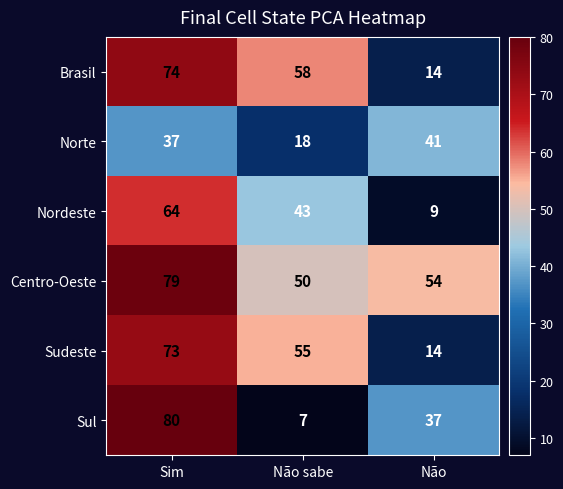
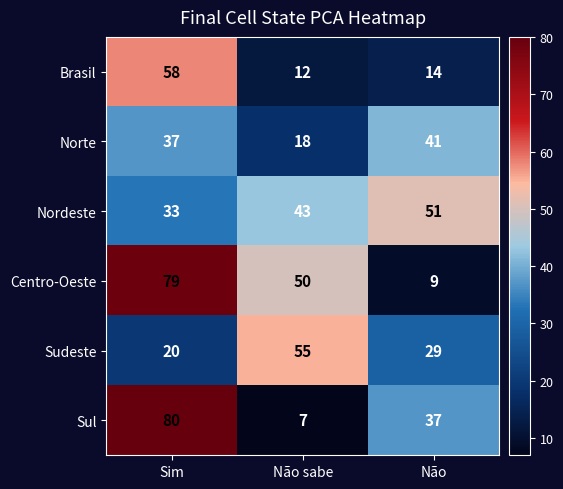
  {
    "Brasil": {
-     "Sim": 74,
-     "Não sabe": 58,
+     "Sim": 58,
+     "Não sabe": 12,
      "Não": 14
    },
    "Norte": {
      "Sim": 37,
      "Não sabe": 18,
      "Não": 41
    },
    "Nordeste": {
-     "Sim": 64,
+     "Sim": 33,
      "Não sabe": 43,
-     "Não": 9
+     "Não": 51
    },
    "Centro-Oeste": {
      "Sim": 79,
      "Não sabe": 50,
-     "Não": 54
+     "Não": 9
    },
    "Sudeste": {
-     "Sim": 73,
+     "Sim": 20,
      "Não sabe": 55,
-     "Não": 14
+     "Não": 29
    },
    "Sul": {
      "Sim": 80,
      "Não sabe": 7,
      "Não": 37
    }
  }
